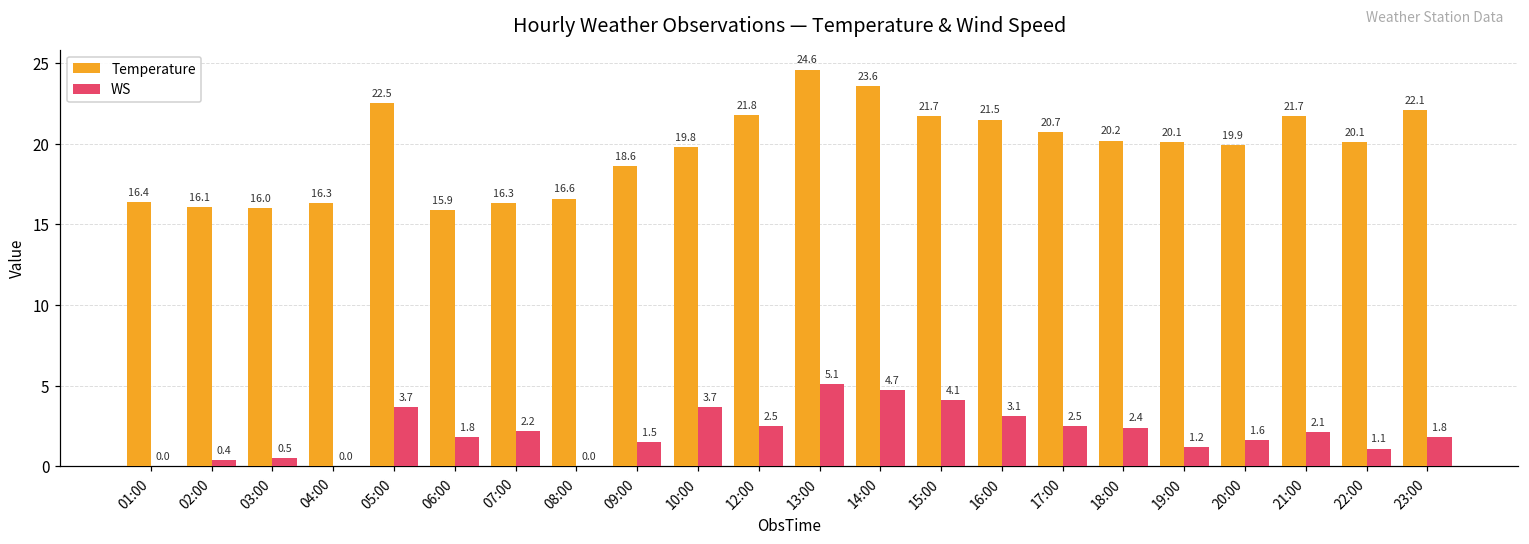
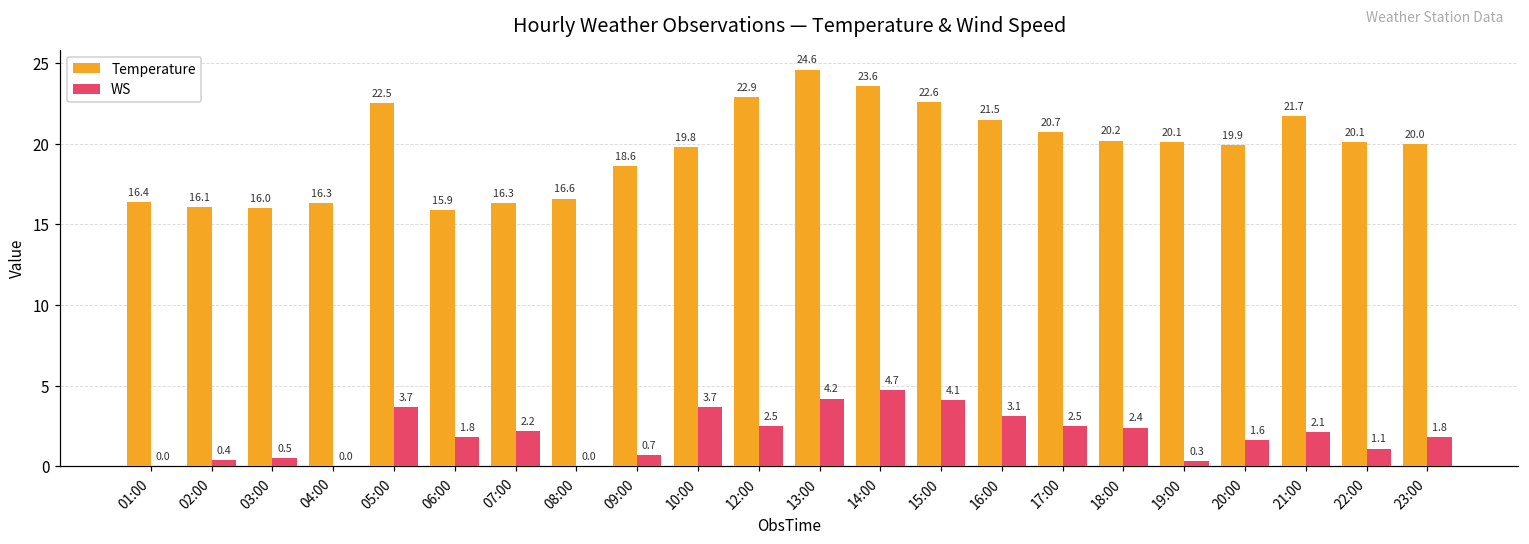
  {
    "Temperature": {
      "01:00": 16.4,
      "02:00": 16.1,
      "03:00": 16.0,
      "04:00": 16.3,
      "05:00": 22.5,
      "06:00": 15.9,
      "07:00": 16.3,
      "08:00": 16.6,
      "09:00": 18.6,
      "10:00": 19.8,
-     "12:00": 21.8,
+     "12:00": 22.9,
      "13:00": 24.6,
      "14:00": 23.6,
-     "15:00": 21.7,
+     "15:00": 22.6,
      "16:00": 21.5,
      "17:00": 20.7,
      "18:00": 20.2,
      "19:00": 20.1,
      "20:00": 19.9,
      "21:00": 21.7,
      "22:00": 20.1,
-     "23:00": 22.1
+     "23:00": 20.0
    },
    "WS": {
      "01:00": 0.0,
      "02:00": 0.4,
      "03:00": 0.5,
      "04:00": 0.0,
      "05:00": 3.7,
      "06:00": 1.8,
      "07:00": 2.2,
      "08:00": 0.0,
-     "09:00": 1.5,
+     "09:00": 0.7,
      "10:00": 3.7,
      "12:00": 2.5,
-     "13:00": 5.1,
+     "13:00": 4.2,
      "14:00": 4.7,
      "15:00": 4.1,
      "16:00": 3.1,
      "17:00": 2.5,
      "18:00": 2.4,
-     "19:00": 1.2,
+     "19:00": 0.3,
      "20:00": 1.6,
      "21:00": 2.1,
      "22:00": 1.1,
      "23:00": 1.8
    }
  }
